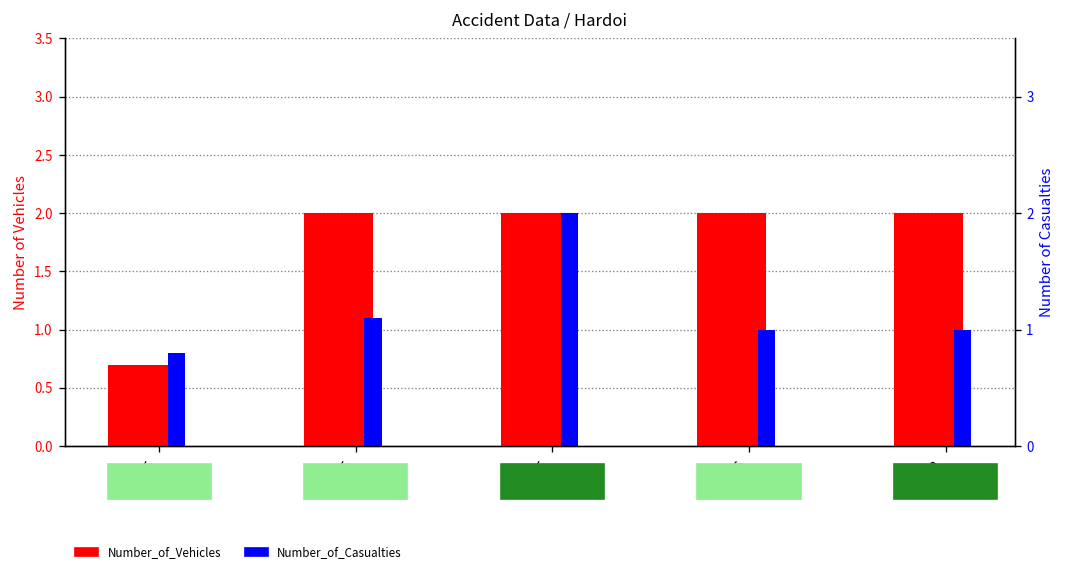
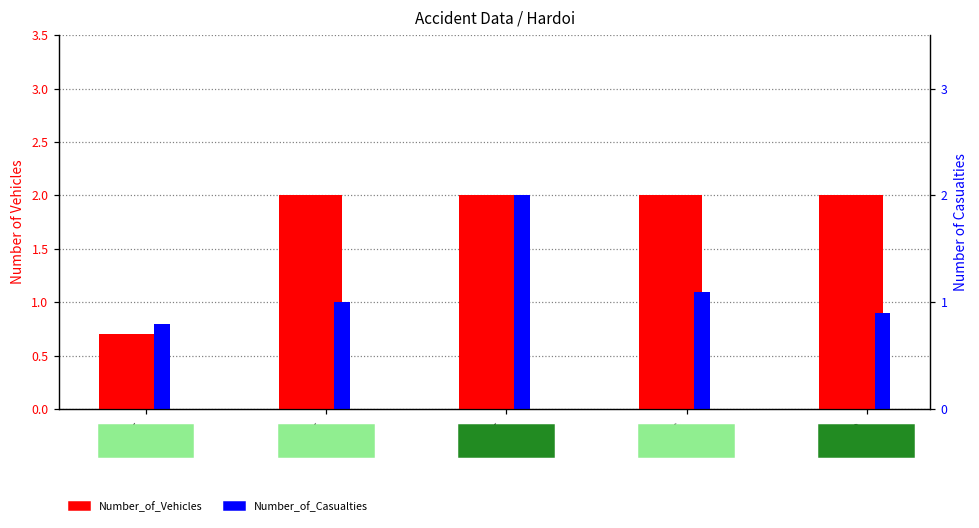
  {
    "Number_of_Vehicles": {
      "16:05": 0.7,
      "15:55": 2.0,
      "13:45": 2.0,
      "15:56": 2.0,
      "13:32": 2.0
    },
    "Number_of_Casualties": {
      "16:05": 0.8,
-     "15:55": 1.1,
+     "15:55": 1.0,
      "13:45": 2.0,
-     "15:56": 1.0,
-     "13:32": 1.0
+     "15:56": 1.1,
+     "13:32": 0.9
    }
  }
